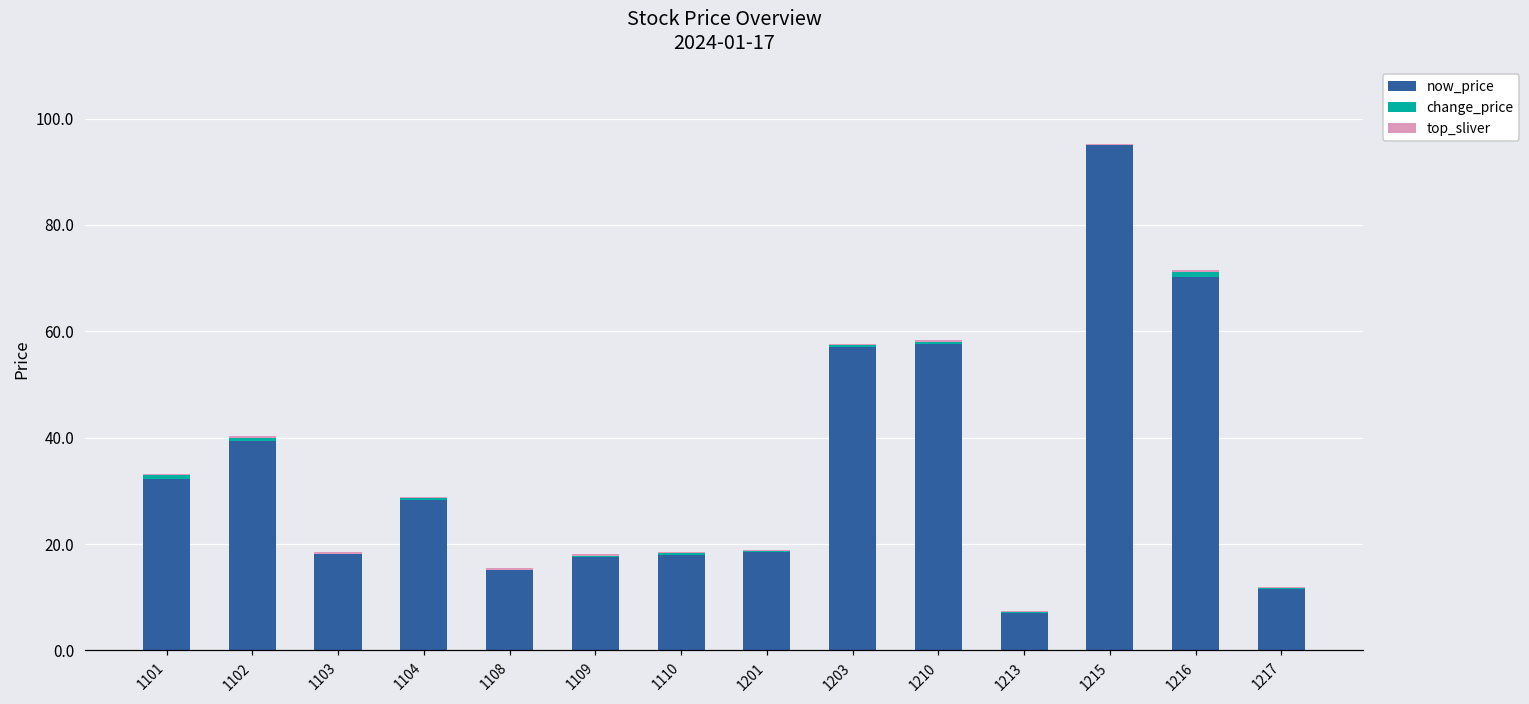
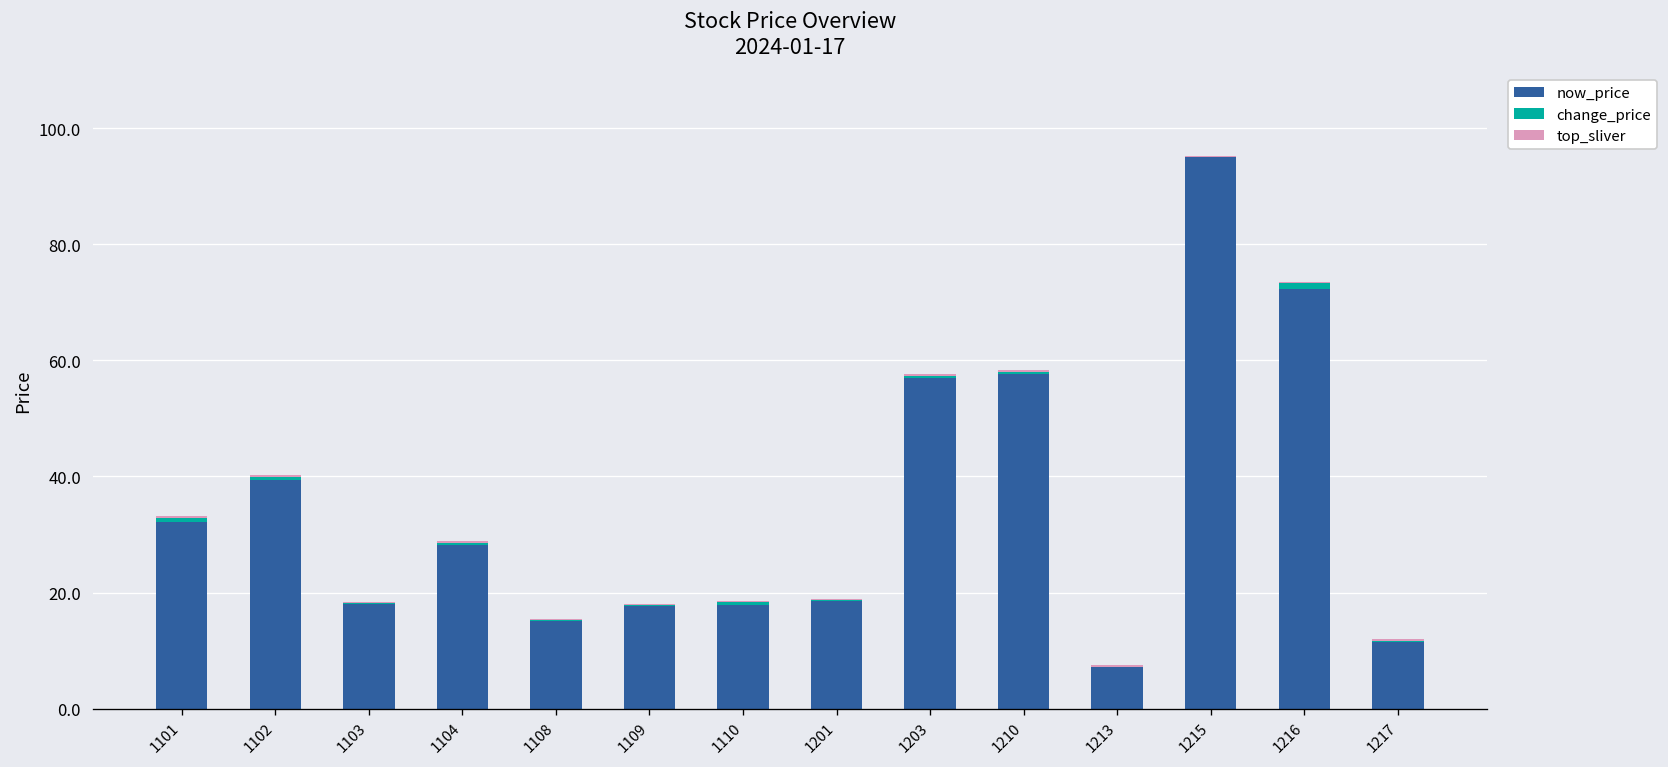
  {
    "now_price": {
      "1101": 32,
      "1102": 39,
      "1103": 18,
      "1104": 28,
      "1108": 15,
      "1109": 18,
      "1110": 18,
      "1201": 19,
      "1203": 57,
      "1210": 58,
      "1213": 7,
      "1215": 95,
-     "1216": 70,
+     "1216": 72,
      "1217": 12
    },
    "change_price": {
      "1101": 1,
      "1102": 1,
      "1215": 0,
      "1216": 1
    }
  }
